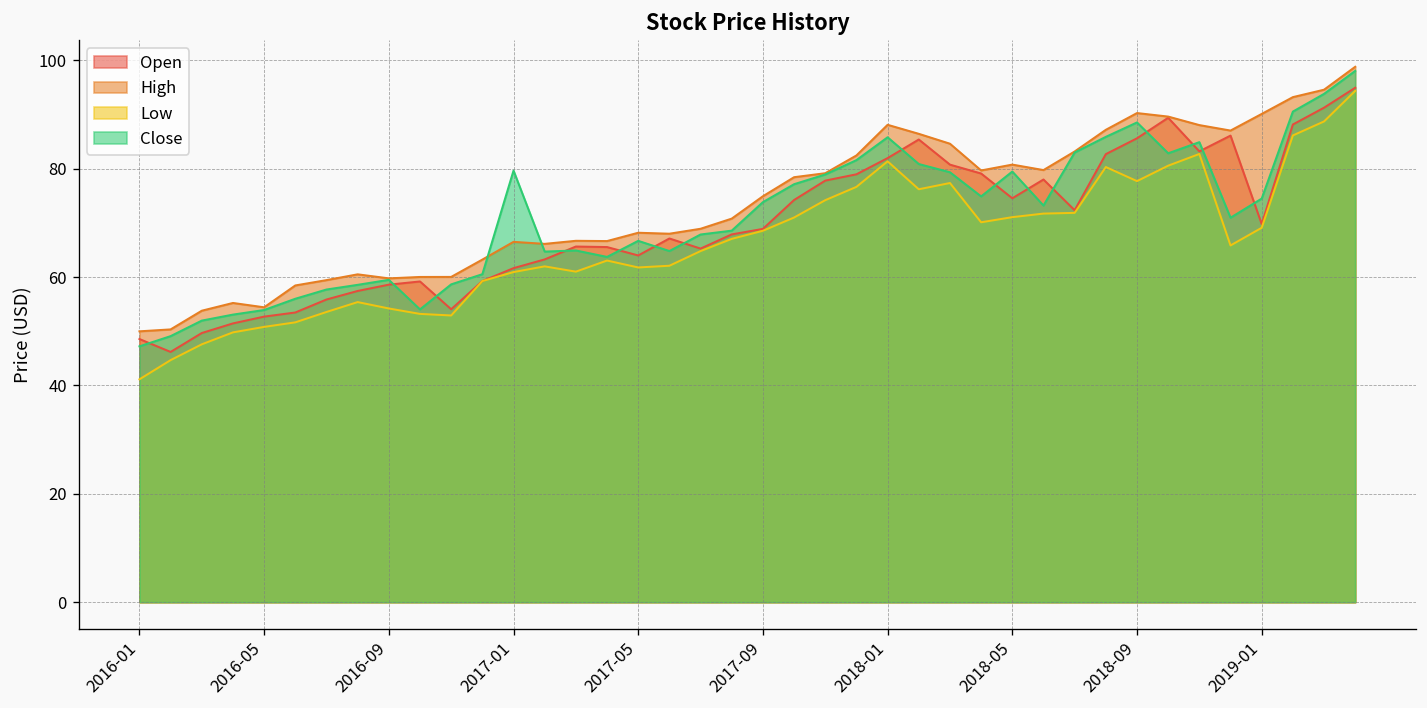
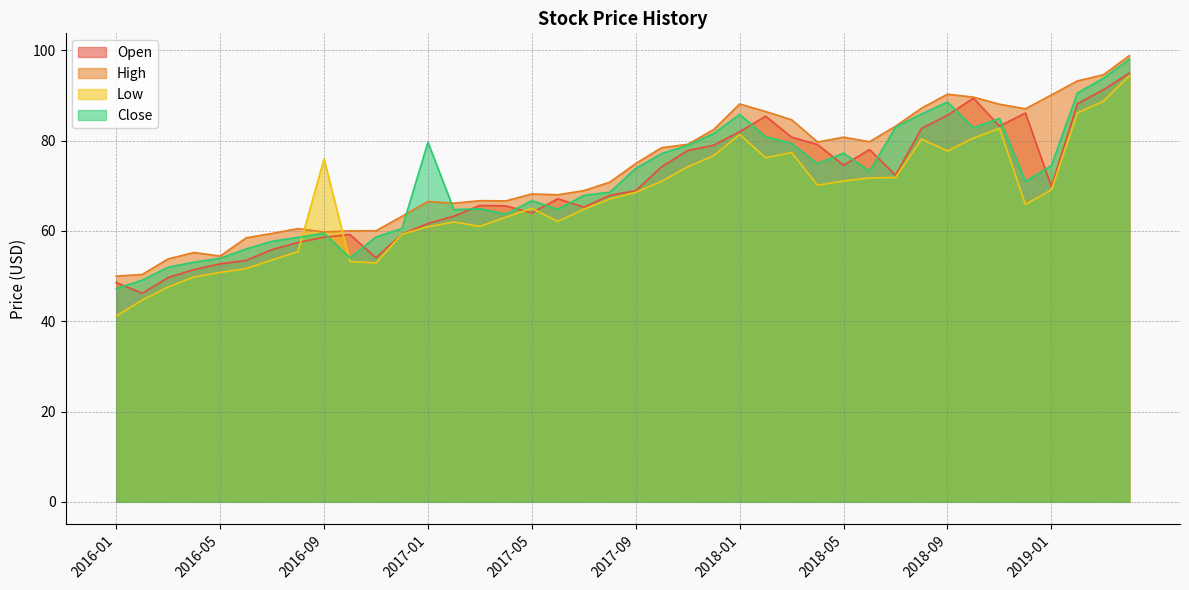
  {
    "Low": {
      "2016-01": 41,
      "2016-05": 51,
-     "2016-09": 54,
+     "2016-09": 76,
      "2017-01": 61,
-     "2017-05": 62,
+     "2017-05": 65,
      "2018-01": 81,
      "2018-05": 71,
      "2018-09": 78,
      "2019-01": 69
    },
    "Close": {
      "2016-01": 47,
      "2017-01": 80,
      "2017-05": 67,
      "2017-09": 74,
      "2018-01": 86,
-     "2018-05": 79,
+     "2018-05": 77,
      "2018-09": 89,
      "2019-01": 74
    }
  }
